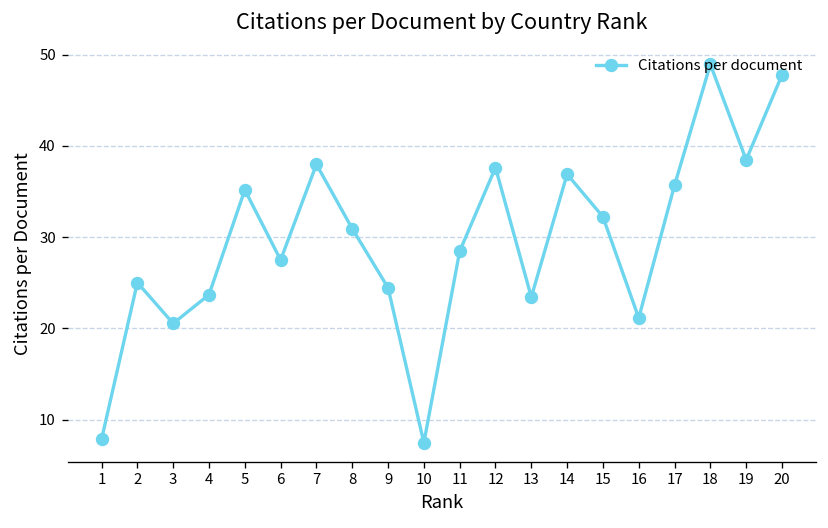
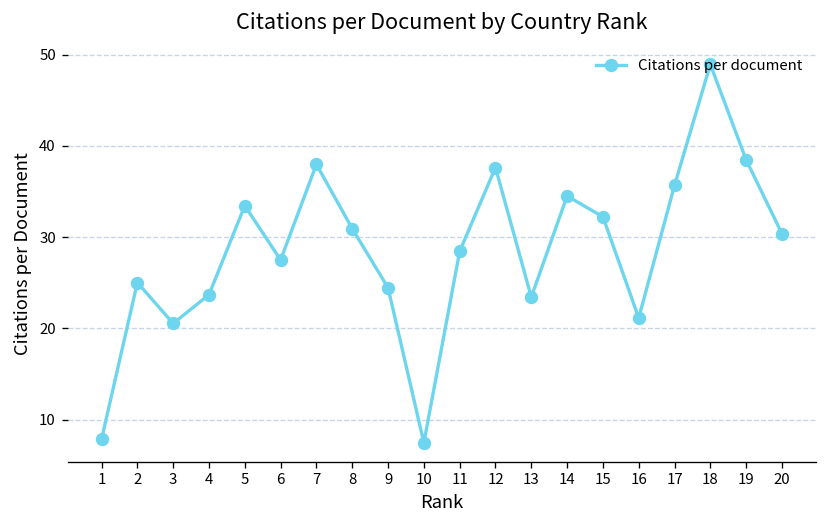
  {
    "1": 8,
    "2": 25,
    "3": 21,
    "4": 24,
-   "5": 35,
+   "5": 33,
    "6": 28,
    "7": 38,
    "8": 31,
    "9": 24,
    "10": 7,
    "11": 28,
    "12": 38,
    "13": 23,
-   "14": 37,
+   "14": 35,
    "15": 32,
    "16": 21,
    "17": 36,
    "18": 49,
    "19": 38,
-   "20": 48
+   "20": 30
  }
